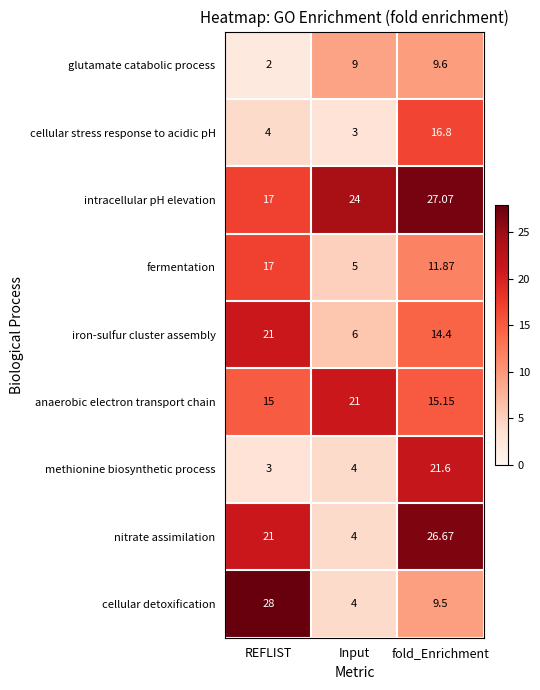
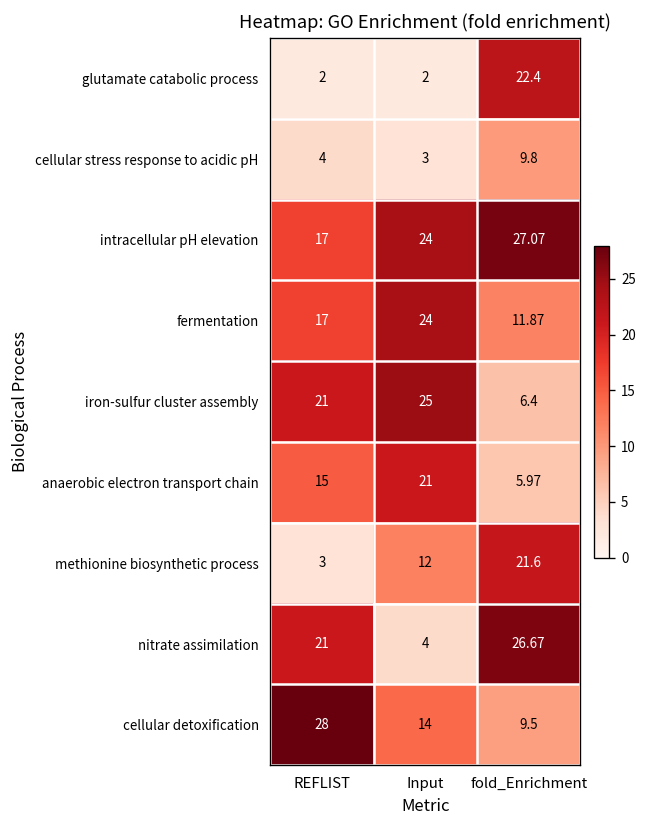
  {
    "glutamate catabolic process": {
      "REFLIST": 2,
-     "Input": 9,
-     "fold_Enrichment": 9.6
+     "Input": 2,
+     "fold_Enrichment": 22.4
    },
    "cellular stress response to acidic pH": {
      "REFLIST": 4,
      "Input": 3,
-     "fold_Enrichment": 16.8
+     "fold_Enrichment": 9.8
    },
    "intracellular pH elevation": {
      "REFLIST": 17,
      "Input": 24,
      "fold_Enrichment": 27.07
    },
    "fermentation": {
      "REFLIST": 17,
-     "Input": 5,
+     "Input": 24,
      "fold_Enrichment": 11.87
    },
    "iron-sulfur cluster assembly": {
      "REFLIST": 21,
-     "Input": 6,
-     "fold_Enrichment": 14.4
+     "Input": 25,
+     "fold_Enrichment": 6.4
    },
    "anaerobic electron transport chain": {
      "REFLIST": 15,
      "Input": 21,
-     "fold_Enrichment": 15.15
+     "fold_Enrichment": 5.97
    },
    "methionine biosynthetic process": {
      "REFLIST": 3,
-     "Input": 4,
+     "Input": 12,
      "fold_Enrichment": 21.6
    },
    "nitrate assimilation": {
      "REFLIST": 21,
      "Input": 4,
      "fold_Enrichment": 26.67
    },
    "cellular detoxification": {
      "REFLIST": 28,
-     "Input": 4,
+     "Input": 14,
      "fold_Enrichment": 9.5
    }
  }
